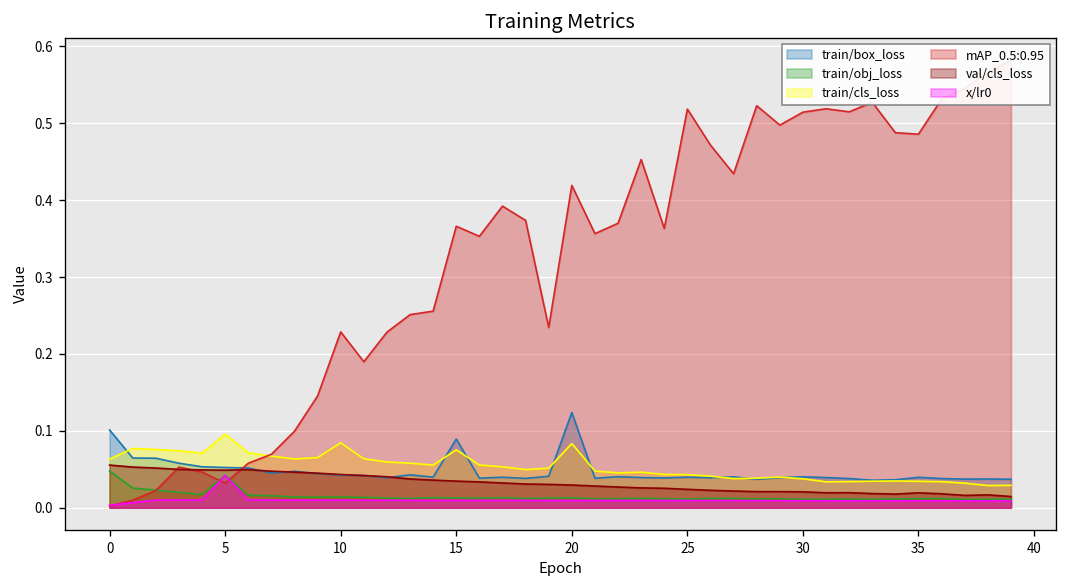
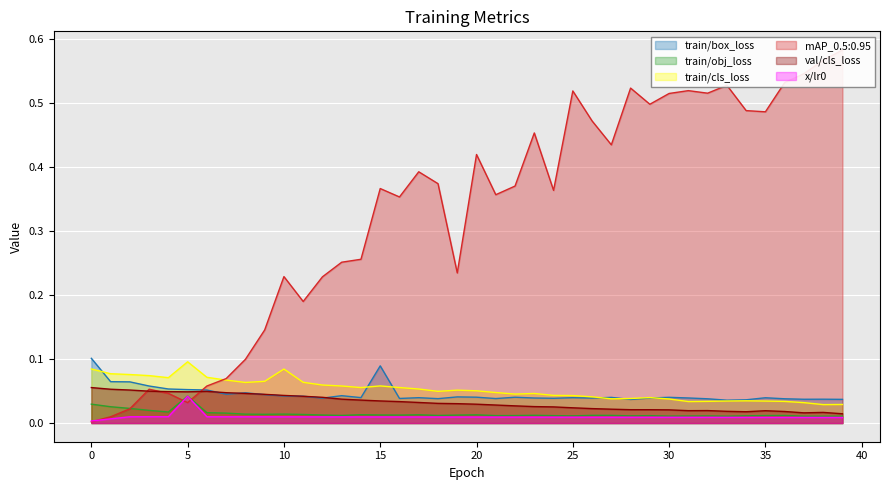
  {
    "train/box_loss": {
      "0": 0.10,
      "15": 0.09,
-     "20": 0.12,
+     "20": 0.04,
      "35": 0.04
    },
    "train/obj_loss": {
-     "0": 0.05,
+     "0": 0.03,
      "10": 0.01
    },
    "train/cls_loss": {
-     "0": 0.06,
+     "0": 0.08,
      "5": 0.10,
      "10": 0.08,
-     "15": 0.08,
-     "20": 0.08,
+     "15": 0.06,
+     "20": 0.05,
      "35": 0.03
    },
    "x/lr0": {
      "10": 0.01
    }
  }
